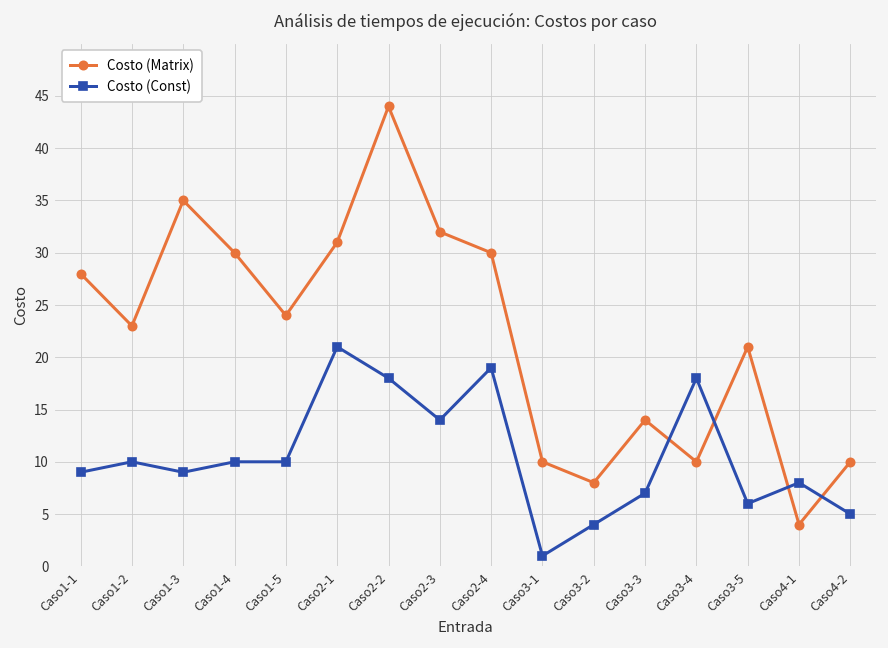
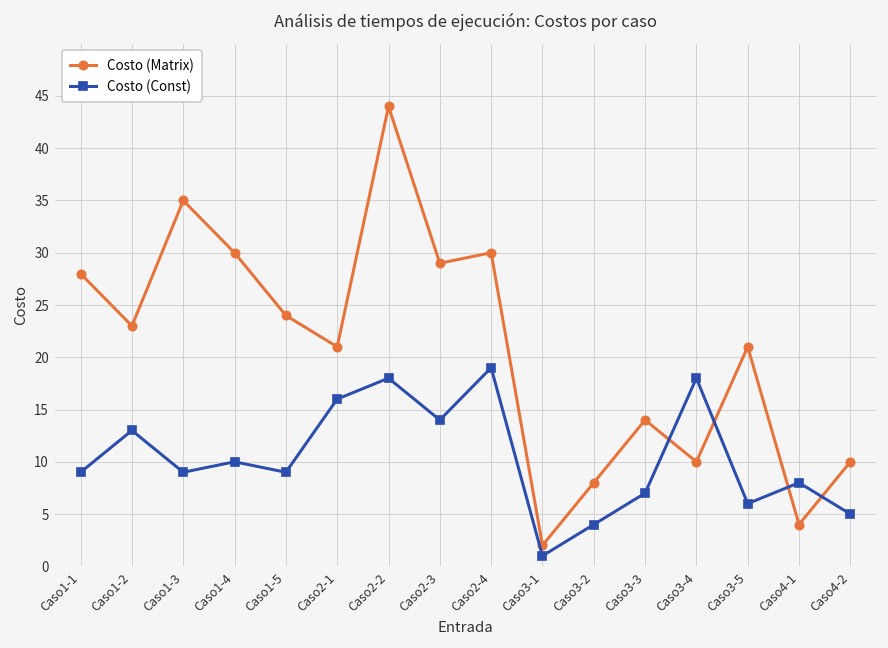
  {
    "Costo (Matrix)": {
      "Caso1-1": 28,
      "Caso1-2": 23,
      "Caso1-3": 35,
      "Caso1-4": 30,
      "Caso1-5": 24,
-     "Caso2-1": 31,
+     "Caso2-1": 21,
      "Caso2-2": 44,
-     "Caso2-3": 32,
+     "Caso2-3": 29,
      "Caso2-4": 30,
-     "Caso3-1": 10,
+     "Caso3-1": 2,
      "Caso3-2": 8,
      "Caso3-3": 14,
      "Caso3-4": 10,
      "Caso3-5": 21,
      "Caso4-1": 4,
      "Caso4-2": 10
    },
    "Costo (Const)": {
      "Caso1-1": 9,
-     "Caso1-2": 10,
+     "Caso1-2": 13,
      "Caso1-3": 9,
      "Caso1-4": 10,
-     "Caso1-5": 10,
-     "Caso2-1": 21,
+     "Caso1-5": 9,
+     "Caso2-1": 16,
      "Caso2-2": 18,
      "Caso2-3": 14,
      "Caso2-4": 19,
      "Caso3-1": 1,
      "Caso3-2": 4,
      "Caso3-3": 7,
      "Caso3-4": 18,
      "Caso3-5": 6,
      "Caso4-1": 8,
      "Caso4-2": 5
    }
  }
